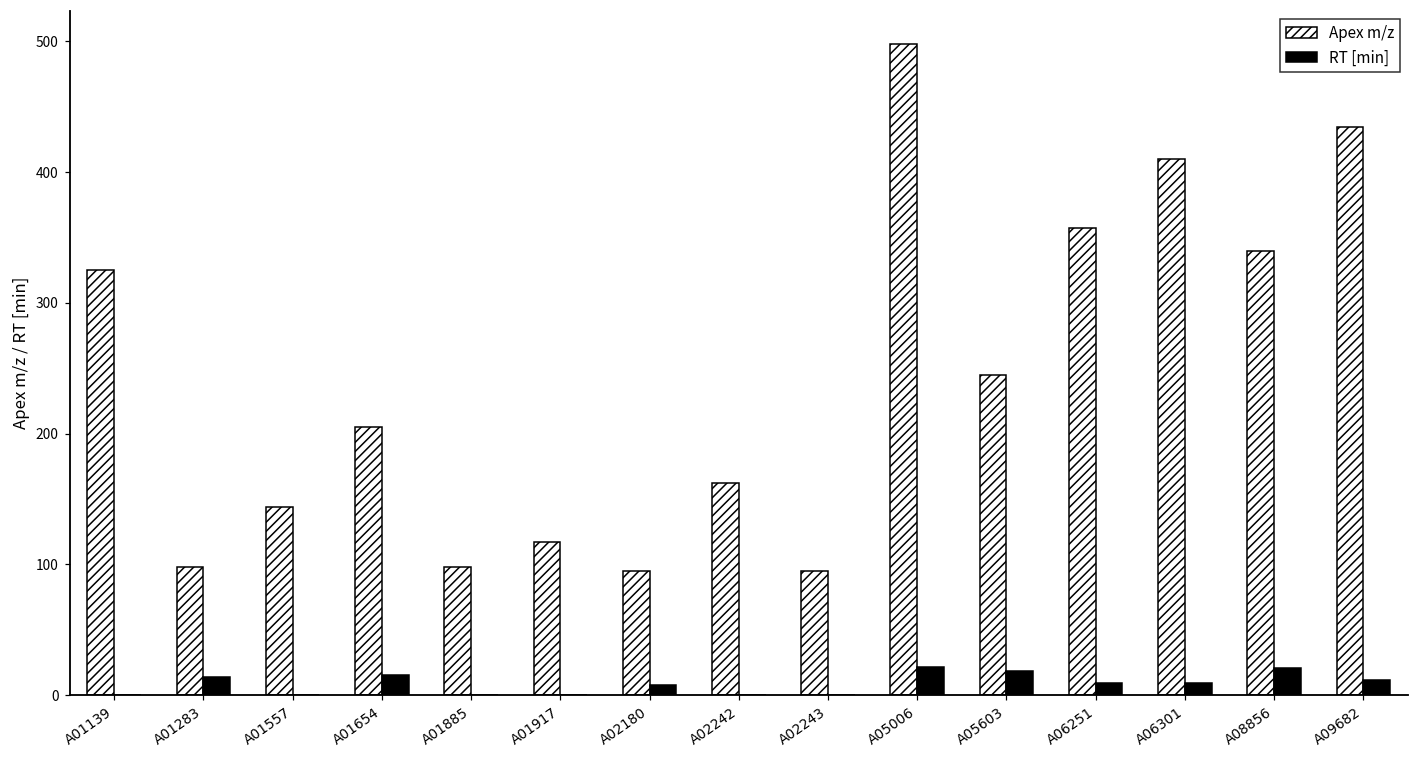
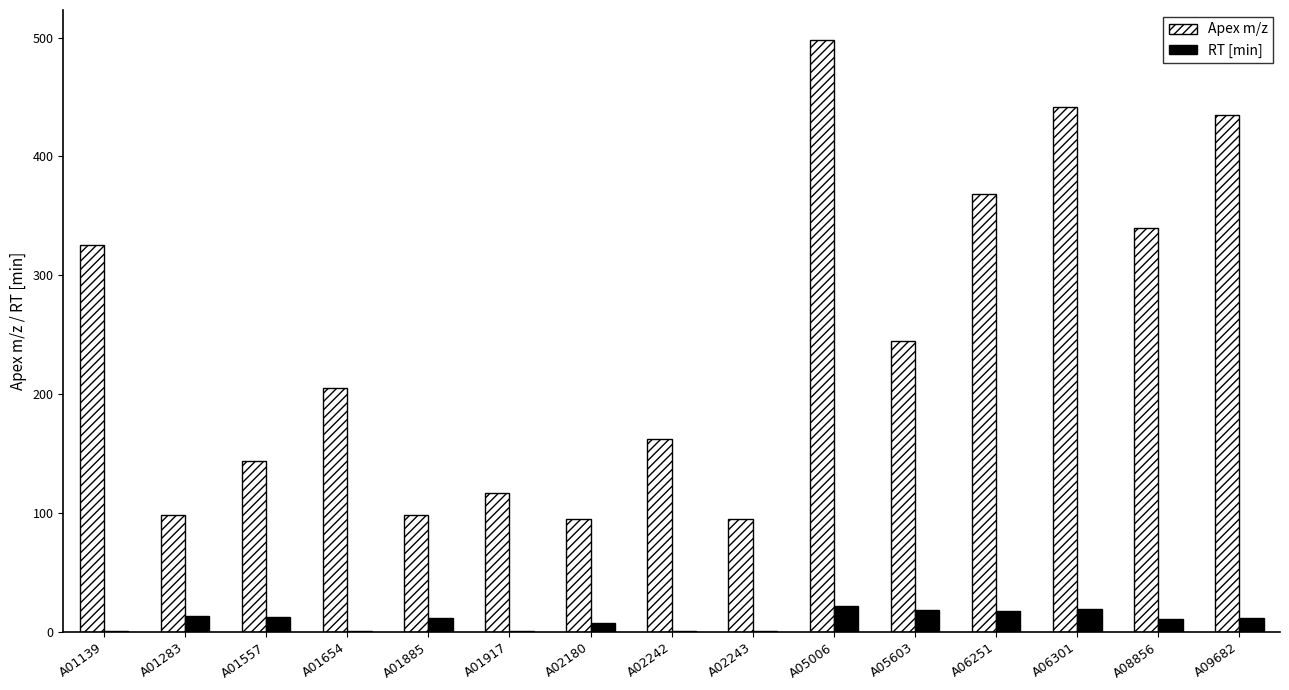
  {
    "Apex m/z": {
      "A01139": 325,
      "A01283": 98,
      "A01557": 144,
      "A01654": 205,
      "A01885": 98,
      "A01917": 117,
      "A02180": 95,
      "A02242": 162,
      "A02243": 95,
      "A05006": 498,
      "A05603": 245,
-     "A06251": 357,
-     "A06301": 410,
+     "A06251": 369,
+     "A06301": 442,
      "A08856": 340,
      "A09682": 435
    },
    "RT [min]": {
      "A01283": 13,
-     "A01557": 0,
-     "A01654": 15,
-     "A01885": 0,
+     "A01557": 13,
+     "A01654": 0,
+     "A01885": 12,
      "A02180": 7,
      "A05006": 22,
      "A05603": 18,
-     "A06251": 9,
-     "A06301": 9,
-     "A08856": 21,
+     "A06251": 17,
+     "A06301": 19,
+     "A08856": 11,
      "A09682": 12
    }
  }
